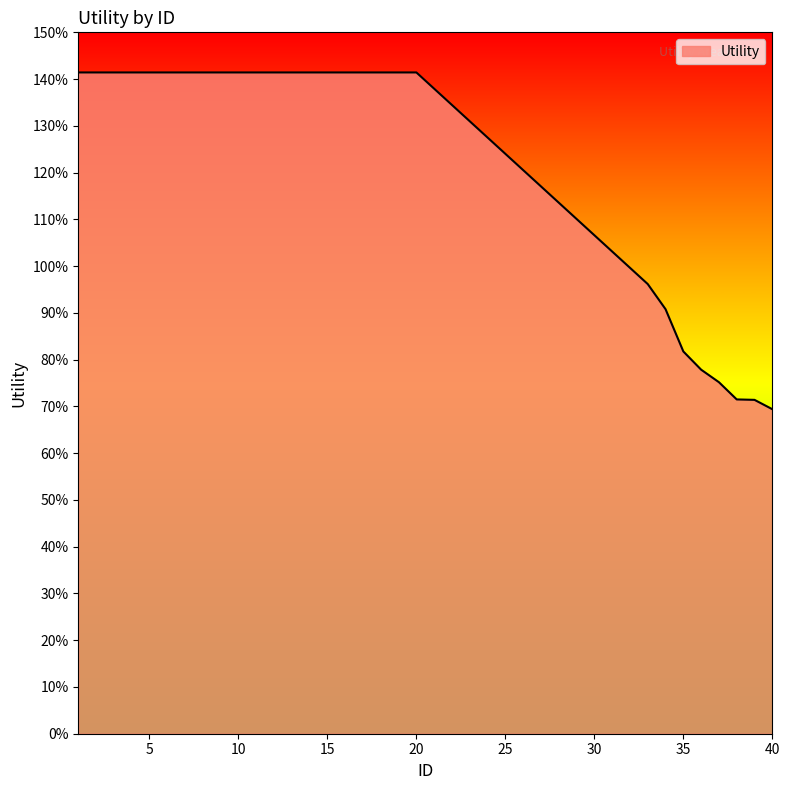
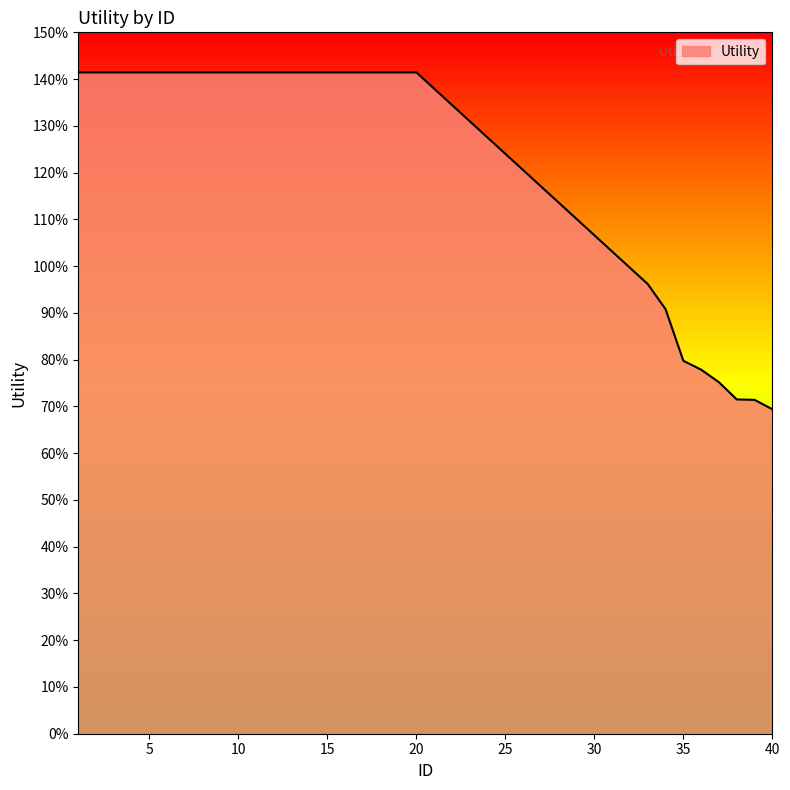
  {
    "5": "141%",
    "10": "141%",
    "15": "141%",
    "20": "141%",
-   "35": "82%",
+   "35": "80%",
    "40": "69%"
  }
